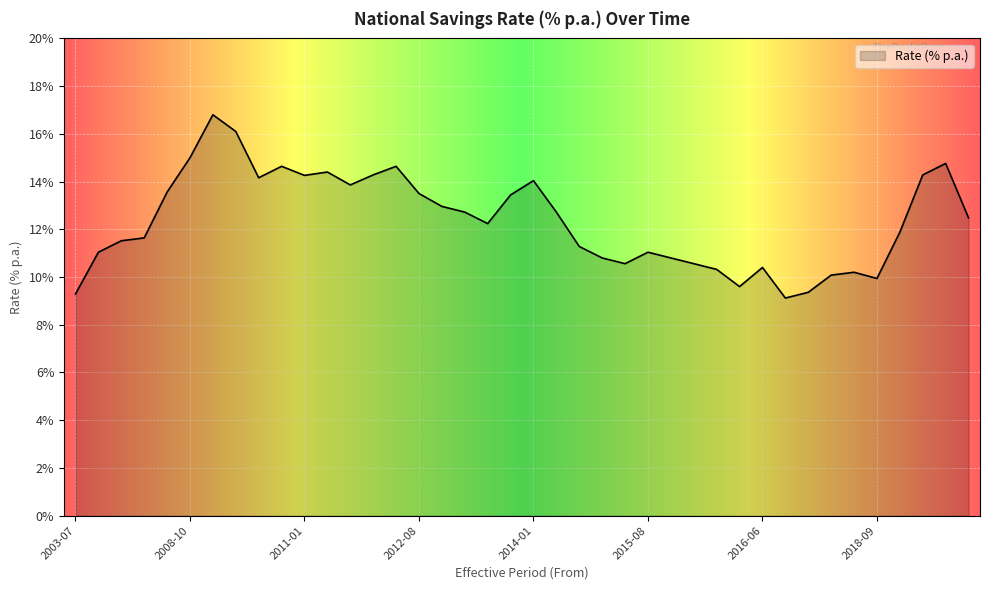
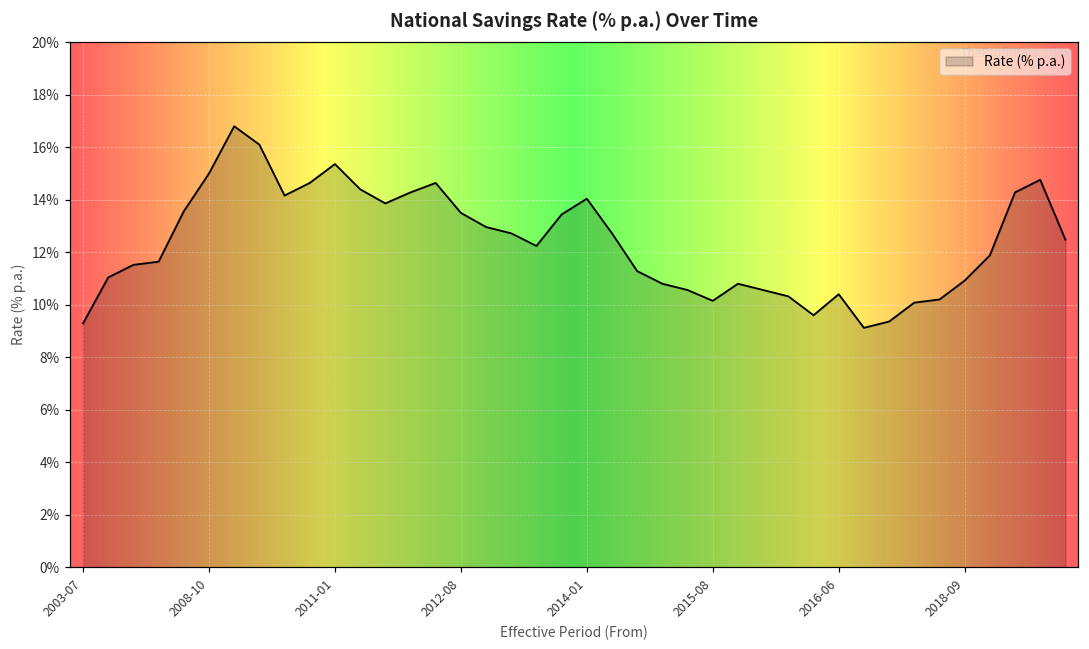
  {
    "2003-07": "9.3%",
    "2008-10": "15.0%",
-   "2011-01": "14.3%",
+   "2011-01": "15.4%",
    "2012-08": "13.5%",
    "2014-01": "14.0%",
-   "2015-08": "11.0%",
+   "2015-08": "10.2%",
    "2016-06": "10.4%",
-   "2018-09": "9.9%"
+   "2018-09": "10.9%"
  }
